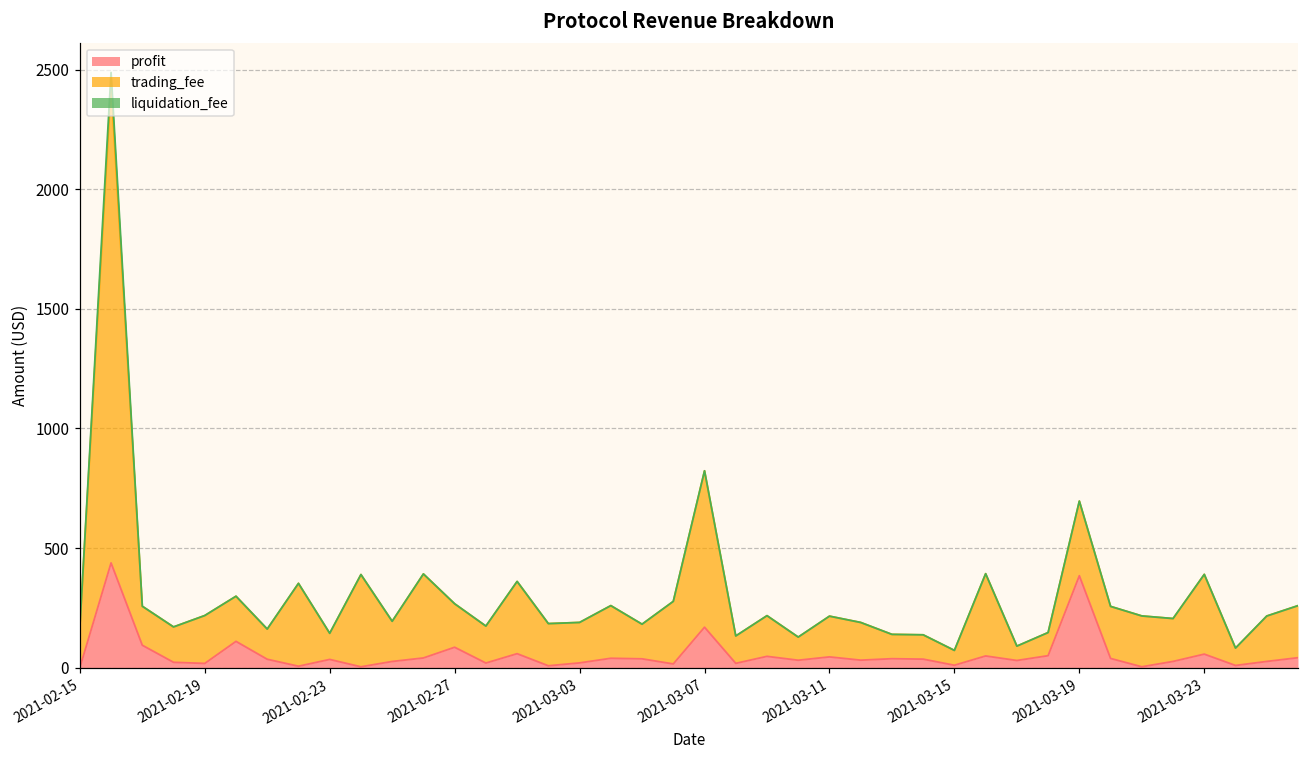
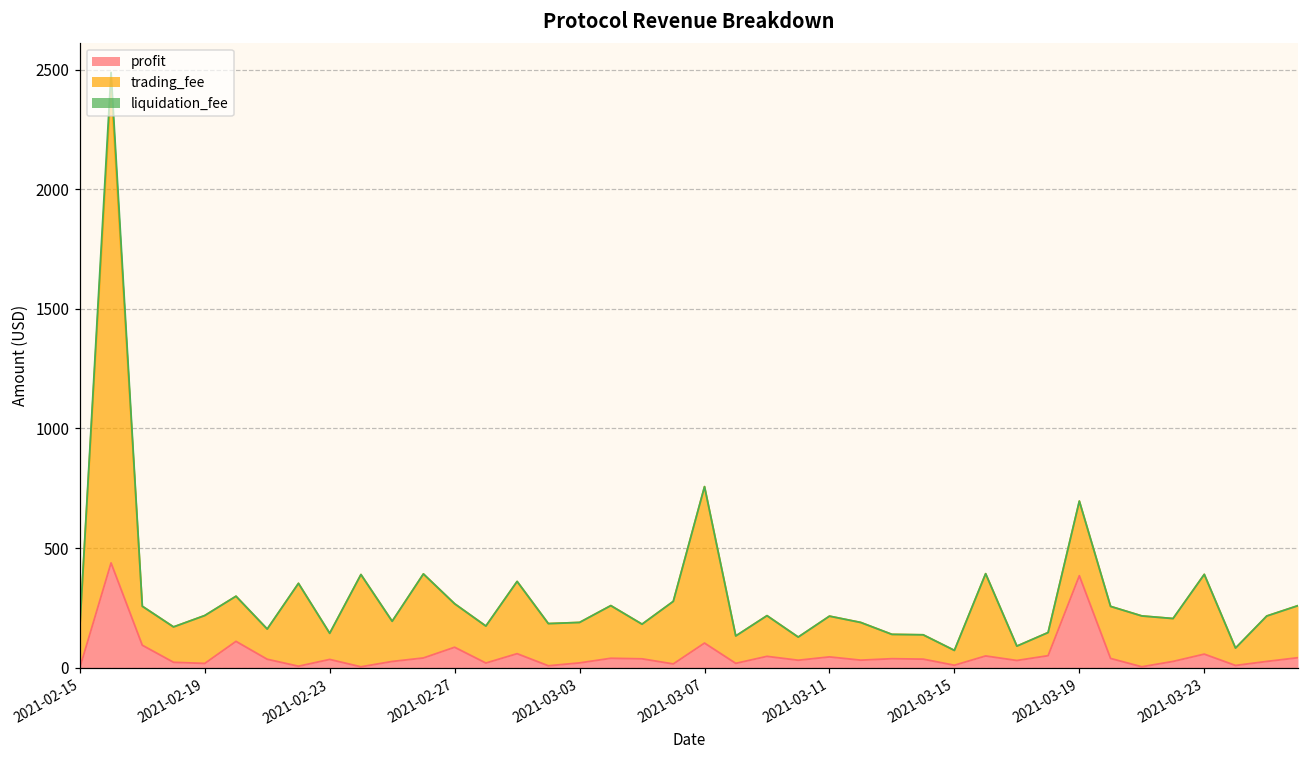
  {
    "profit": {
      "2021-02-15": 0,
      "2021-02-19": 20,
      "2021-02-23": 30,
      "2021-02-27": 90,
      "2021-03-03": 20,
-     "2021-03-07": 170,
+     "2021-03-07": 100,
      "2021-03-11": 50,
      "2021-03-15": 10,
      "2021-03-19": 380,
      "2021-03-23": 60
    }
  }
